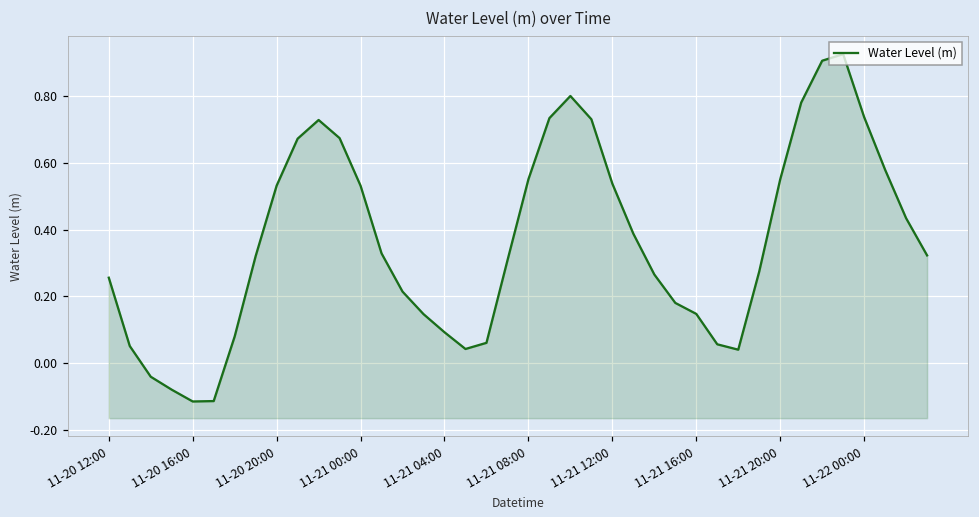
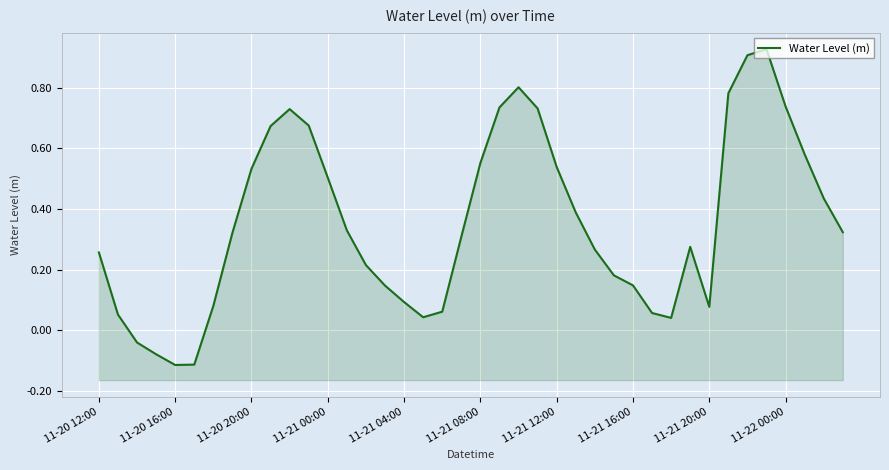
  {
    "11-20 12:00": 0.26,
    "11-20 16:00": -0.11,
    "11-20 20:00": 0.53,
-   "11-21 00:00": 0.53,
+   "11-21 00:00": 0.50,
    "11-21 04:00": 0.09,
    "11-21 08:00": 0.55,
    "11-21 12:00": 0.54,
    "11-21 16:00": 0.15,
-   "11-21 20:00": 0.55,
+   "11-21 20:00": 0.08,
    "11-22 00:00": 0.74
  }
